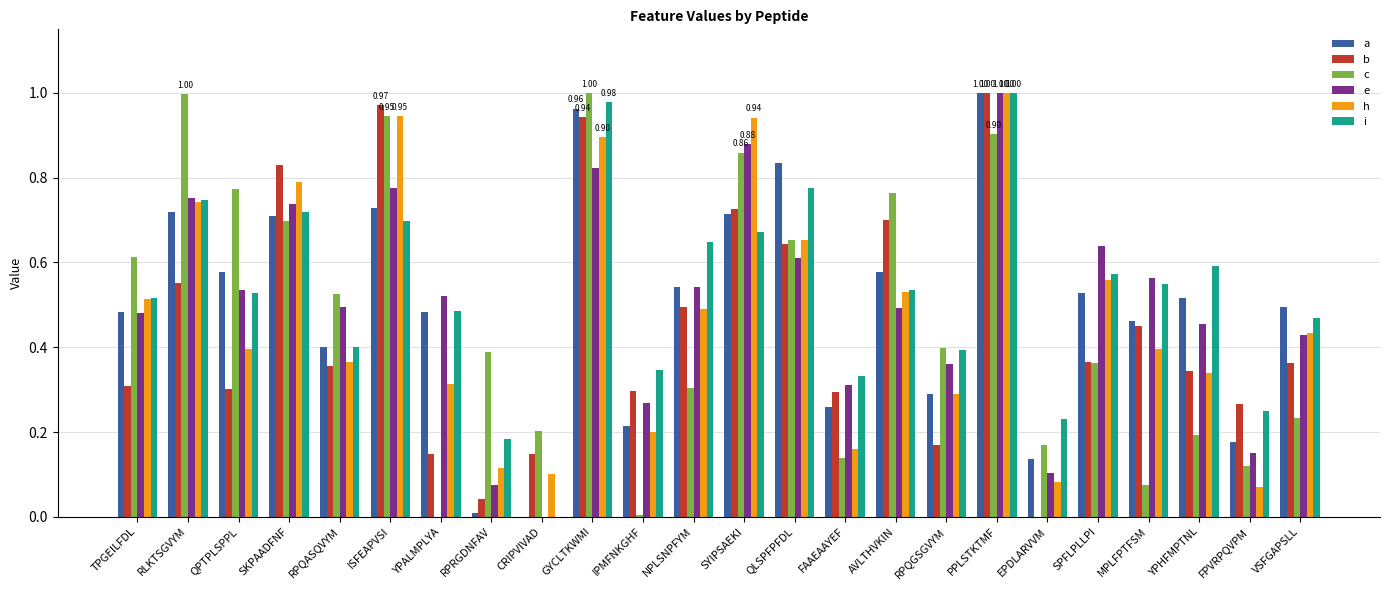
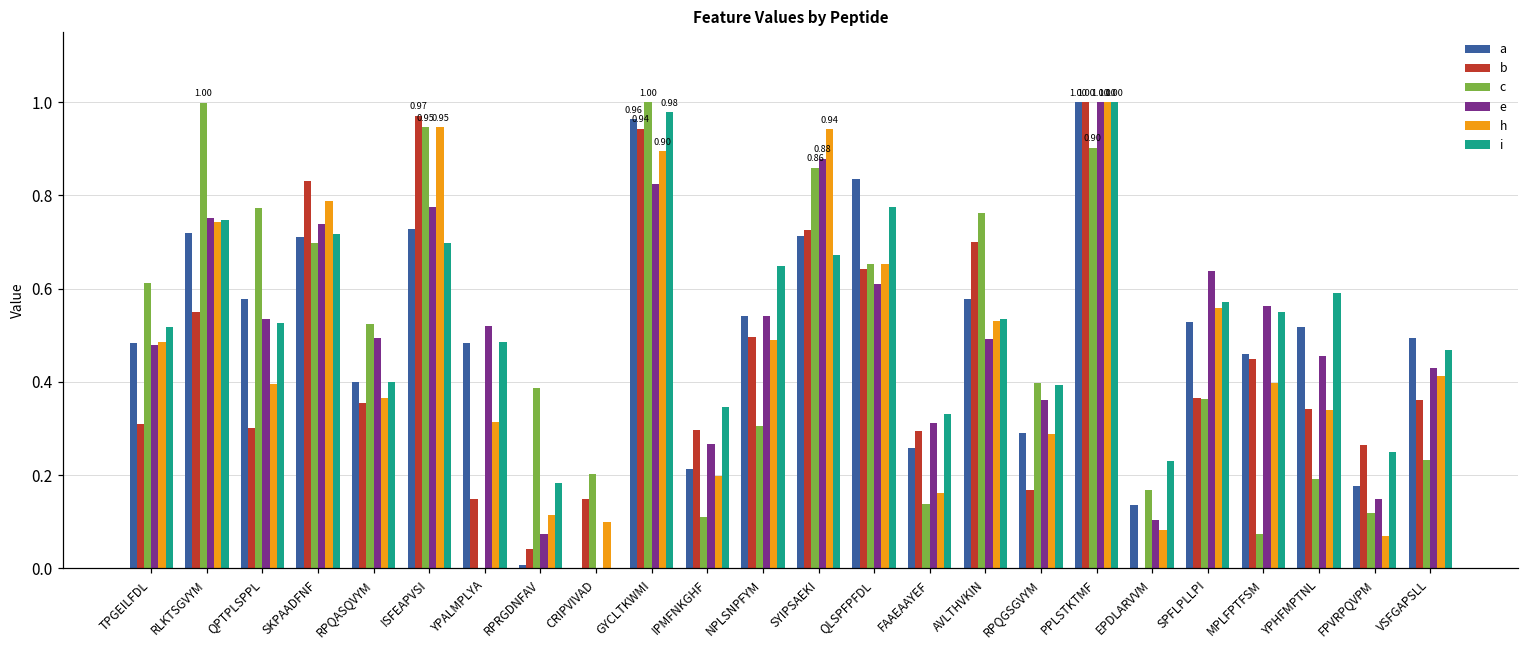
  {
    "a": {
      "GYCLTKWMI": 0.96
    },
    "b": {
      "ISFEAPVSI": 0.97,
      "GYCLTKWMI": 0.94
    },
    "c": {
      "TPGEILFDL": 0.61,
      "QPTPLSPPL": 0.77,
      "SKPAADFNF": 0.70,
      "RPQASQVYM": 0.53,
      "YPALMPLYA": 0.00,
      "RPRGDNFAV": 0.39,
      "CRIPVIVAD": 0.20,
-     "IPMFNKGHF": 0.00,
+     "IPMFNKGHF": 0.11,
      "NPLSNPFYM": 0.31,
      "QLSPFPFDL": 0.65,
      "FAAEAAYEF": 0.14,
      "AVLTHVKIN": 0.76,
      "RPQGSGVYM": 0.40,
      "EPDLARVVM": 0.17,
      "SPFLPLLPI": 0.36,
      "MPLFPTFSM": 0.08,
      "YPHFMPTNL": 0.19,
      "FPVRPQVPM": 0.12,
      "VSFGAPSLL": 0.23
    },
    "e": {
      "SYIPSAEKI": 0.88
    },
    "h": {
-     "TPGEILFDL": 0.51,
+     "TPGEILFDL": 0.49,
      "RLKTSGVYM": 0.74,
      "QPTPLSPPL": 0.40,
      "SKPAADFNF": 0.79,
      "RPQASQVYM": 0.37,
      "YPALMPLYA": 0.31,
      "RPRGDNFAV": 0.11,
      "CRIPVIVAD": 0.10,
      "IPMFNKGHF": 0.20,
      "NPLSNPFYM": 0.49,
      "QLSPFPFDL": 0.65,
      "FAAEAAYEF": 0.16,
      "AVLTHVKIN": 0.53,
      "RPQGSGVYM": 0.29,
      "EPDLARVVM": 0.08,
      "SPFLPLLPI": 0.56,
      "MPLFPTFSM": 0.40,
      "YPHFMPTNL": 0.34,
      "FPVRPQVPM": 0.07,
-     "VSFGAPSLL": 0.43
+     "VSFGAPSLL": 0.41
    },
    "i": {
      "GYCLTKWMI": 0.98
    }
  }
